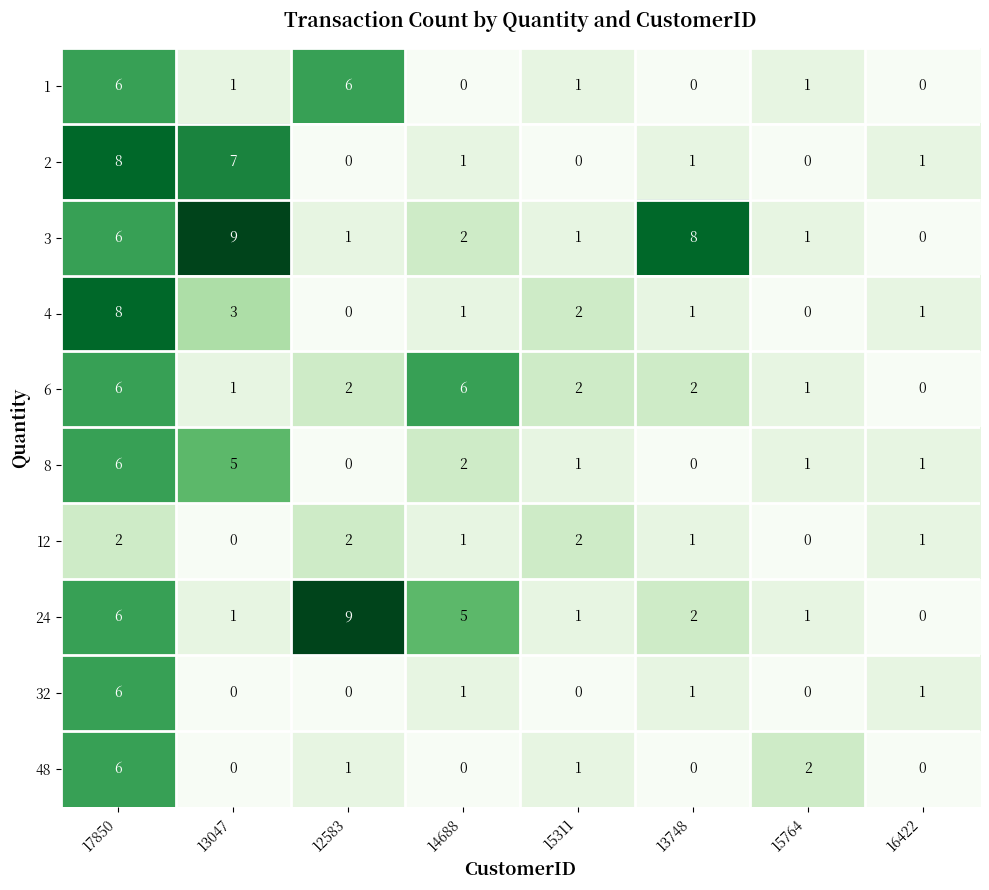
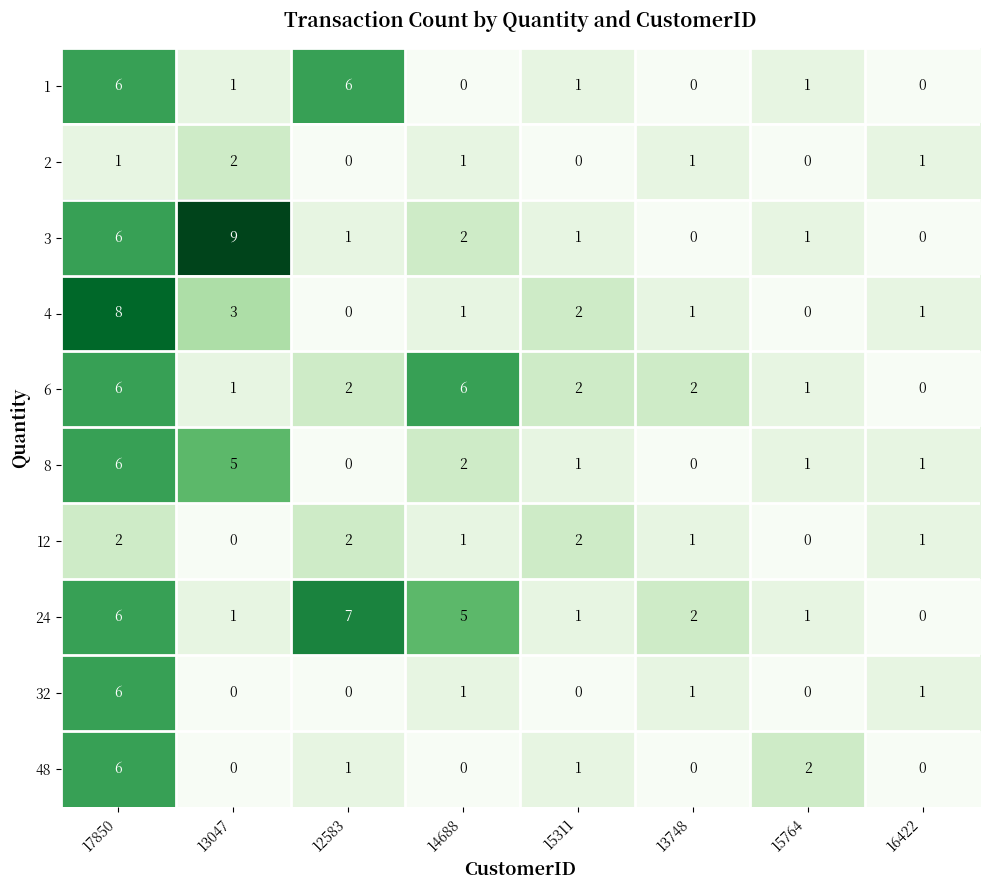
  {
    "1": {
      "17850": 6,
      "13047": 1,
      "12583": 6,
      "14688": 0,
      "15311": 1,
      "13748": 0,
      "15764": 1,
      "16422": 0
    },
    "2": {
-     "17850": 8,
-     "13047": 7,
+     "17850": 1,
+     "13047": 2,
      "12583": 0,
      "14688": 1,
      "15311": 0,
      "13748": 1,
      "15764": 0,
      "16422": 1
    },
    "3": {
      "17850": 6,
      "13047": 9,
      "12583": 1,
      "14688": 2,
      "15311": 1,
-     "13748": 8,
+     "13748": 0,
      "15764": 1,
      "16422": 0
    },
    "4": {
      "17850": 8,
      "13047": 3,
      "12583": 0,
      "14688": 1,
      "15311": 2,
      "13748": 1,
      "15764": 0,
      "16422": 1
    },
    "6": {
      "17850": 6,
      "13047": 1,
      "12583": 2,
      "14688": 6,
      "15311": 2,
      "13748": 2,
      "15764": 1,
      "16422": 0
    },
    "8": {
      "17850": 6,
      "13047": 5,
      "12583": 0,
      "14688": 2,
      "15311": 1,
      "13748": 0,
      "15764": 1,
      "16422": 1
    },
    "12": {
      "17850": 2,
      "13047": 0,
      "12583": 2,
      "14688": 1,
      "15311": 2,
      "13748": 1,
      "15764": 0,
      "16422": 1
    },
    "24": {
      "17850": 6,
      "13047": 1,
-     "12583": 9,
+     "12583": 7,
      "14688": 5,
      "15311": 1,
      "13748": 2,
      "15764": 1,
      "16422": 0
    },
    "32": {
      "17850": 6,
      "13047": 0,
      "12583": 0,
      "14688": 1,
      "15311": 0,
      "13748": 1,
      "15764": 0,
      "16422": 1
    },
    "48": {
      "17850": 6,
      "13047": 0,
      "12583": 1,
      "14688": 0,
      "15311": 1,
      "13748": 0,
      "15764": 2,
      "16422": 0
    }
  }
